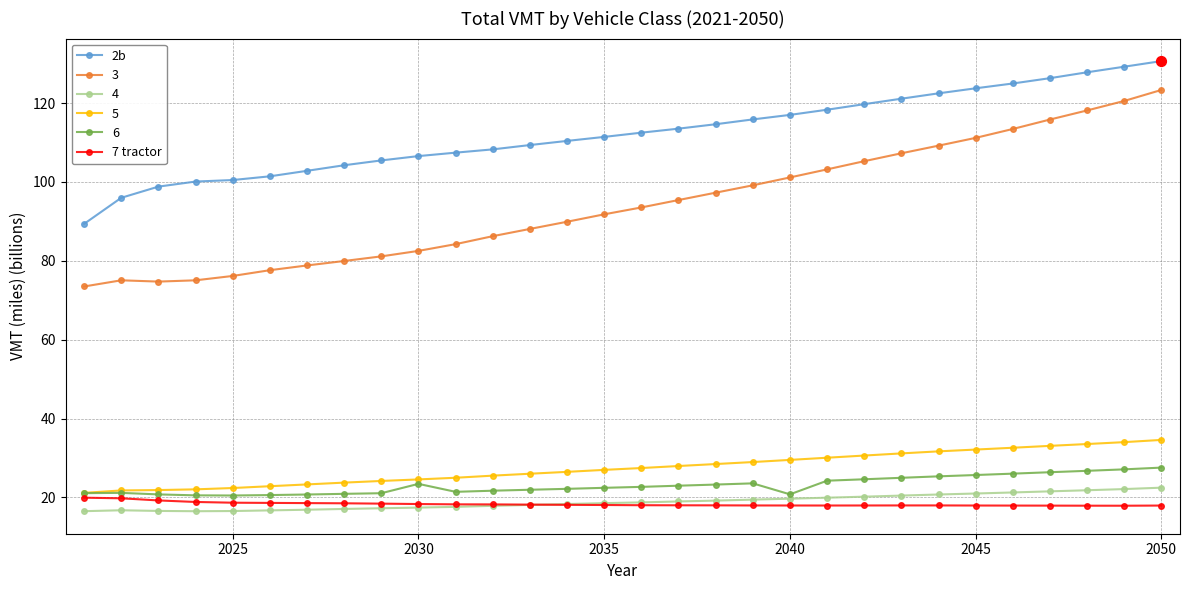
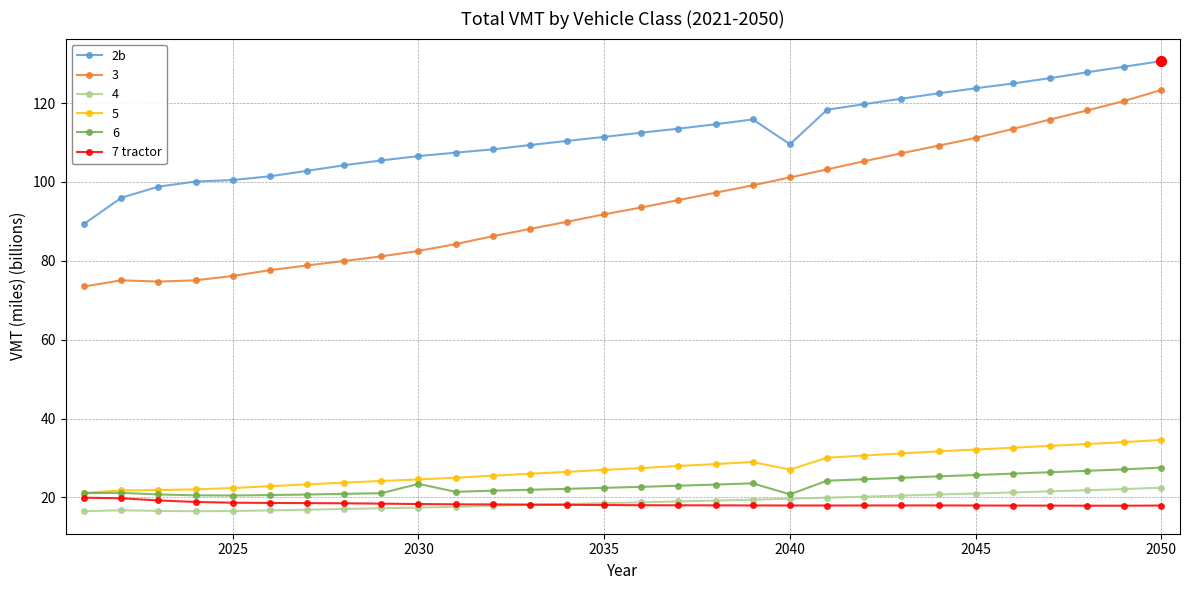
  {
    "2b": {
      "2025": 100,
      "2030": 107,
      "2035": 111,
-     "2040": 117,
+     "2040": 110,
      "2045": 124
    },
    "3": {
      "2025": 76,
      "2030": 83,
      "2035": 92,
      "2040": 101,
      "2045": 111,
      "2050": 123
    },
    "4": {
      "2025": 17,
      "2030": 17,
      "2040": 20,
      "2045": 21,
      "2050": 22
    },
    "5": {
      "2025": 22,
      "2030": 25,
      "2035": 27,
-     "2040": 30,
+     "2040": 27,
      "2045": 32,
      "2050": 35
    },
    "6": {
      "2025": 20,
      "2030": 23,
      "2035": 22,
      "2040": 21,
      "2045": 26,
      "2050": 28
    }
  }
